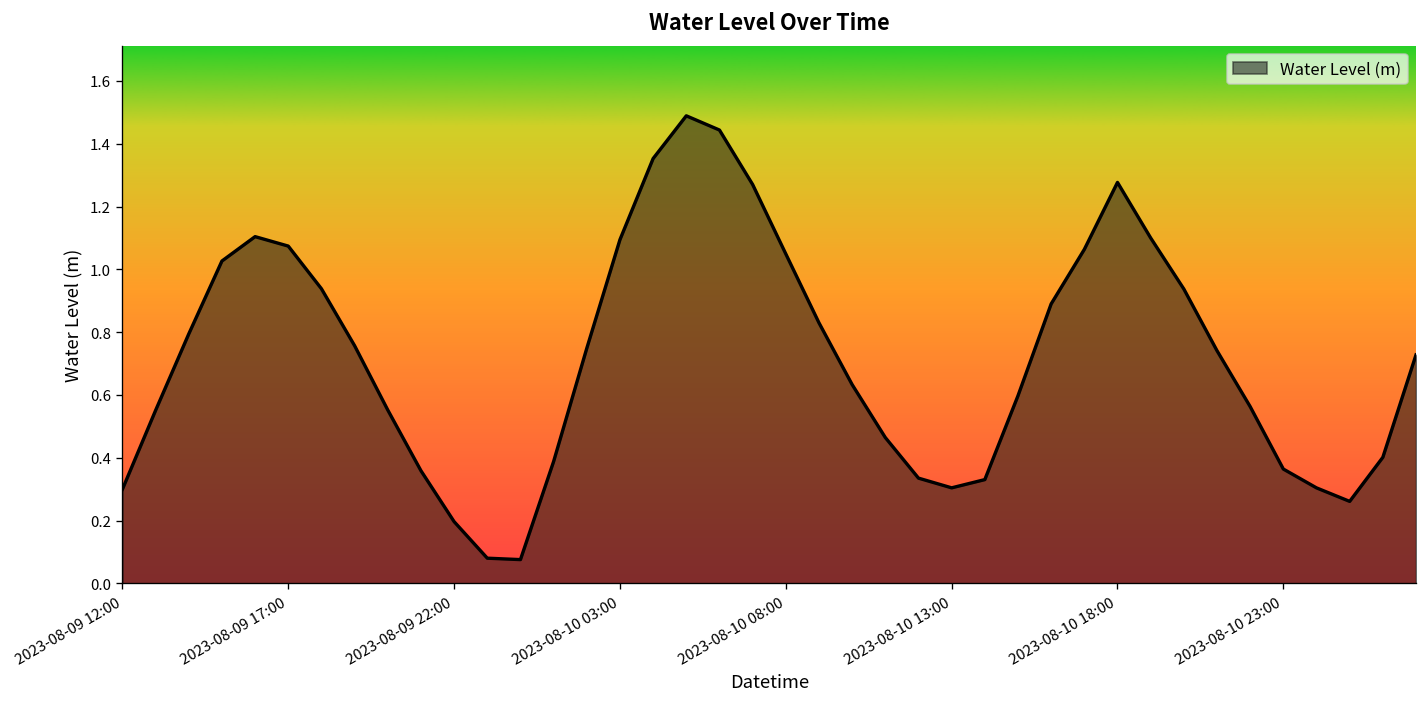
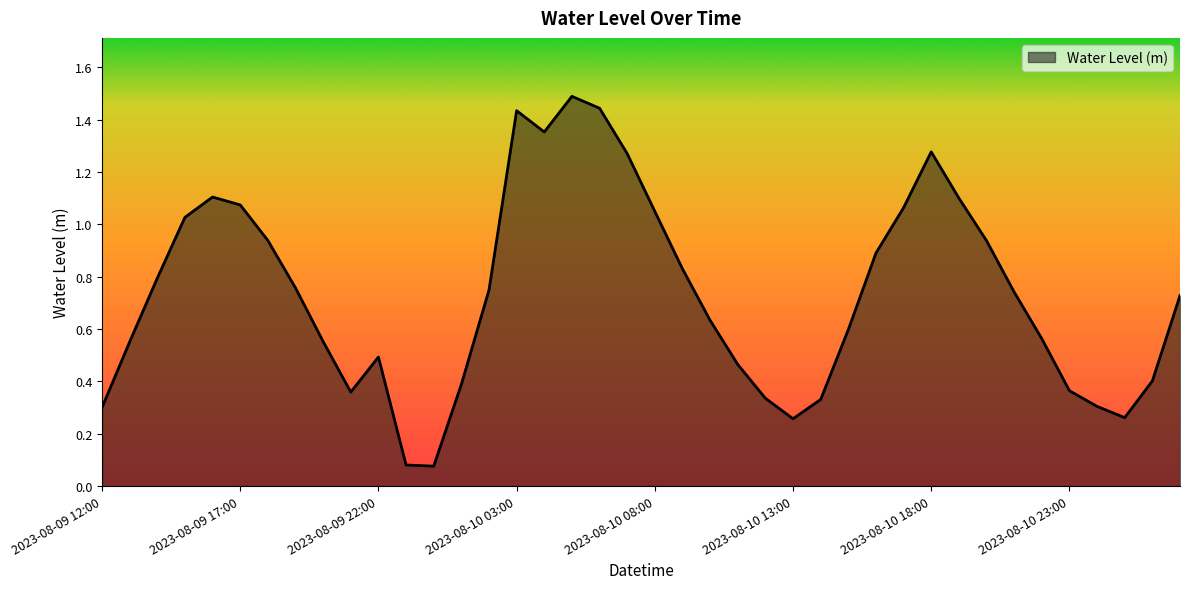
  {
    "2023-08-09 12:00": 0.30,
    "2023-08-09 17:00": 1.07,
-   "2023-08-09 22:00": 0.20,
-   "2023-08-10 03:00": 1.09,
+   "2023-08-09 22:00": 0.49,
+   "2023-08-10 03:00": 1.43,
    "2023-08-10 08:00": 1.05,
-   "2023-08-10 13:00": 0.30,
+   "2023-08-10 13:00": 0.26,
    "2023-08-10 18:00": 1.28,
    "2023-08-10 23:00": 0.36
  }
